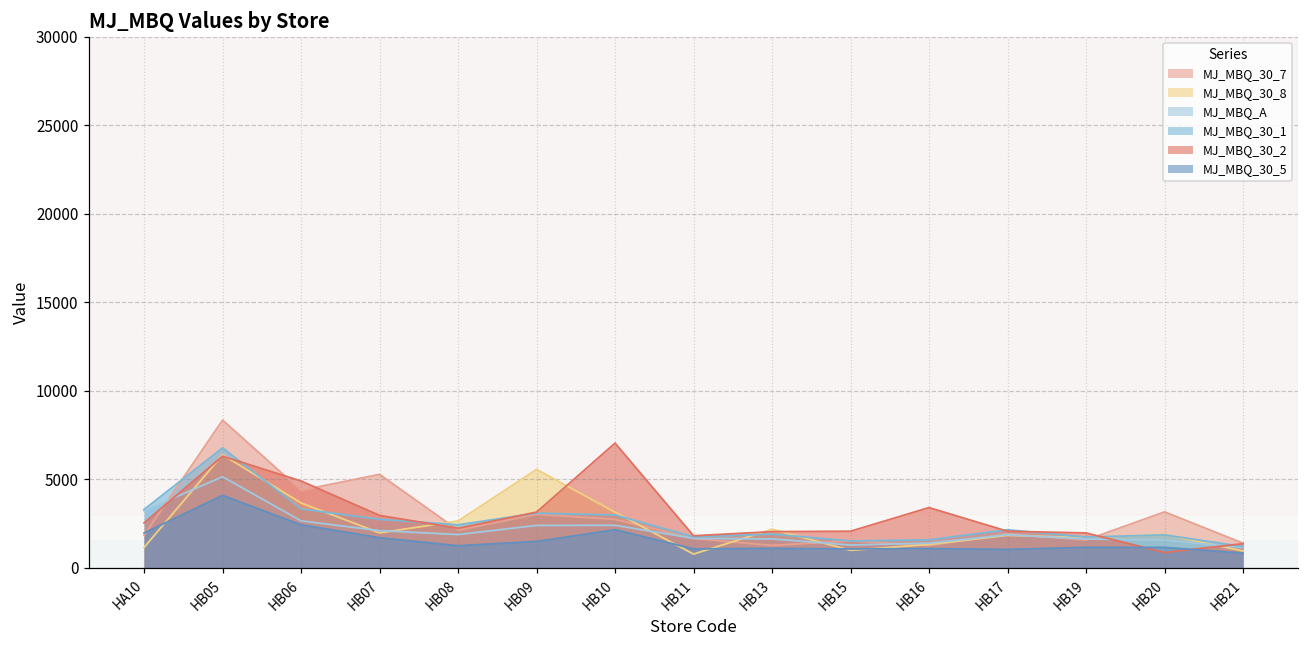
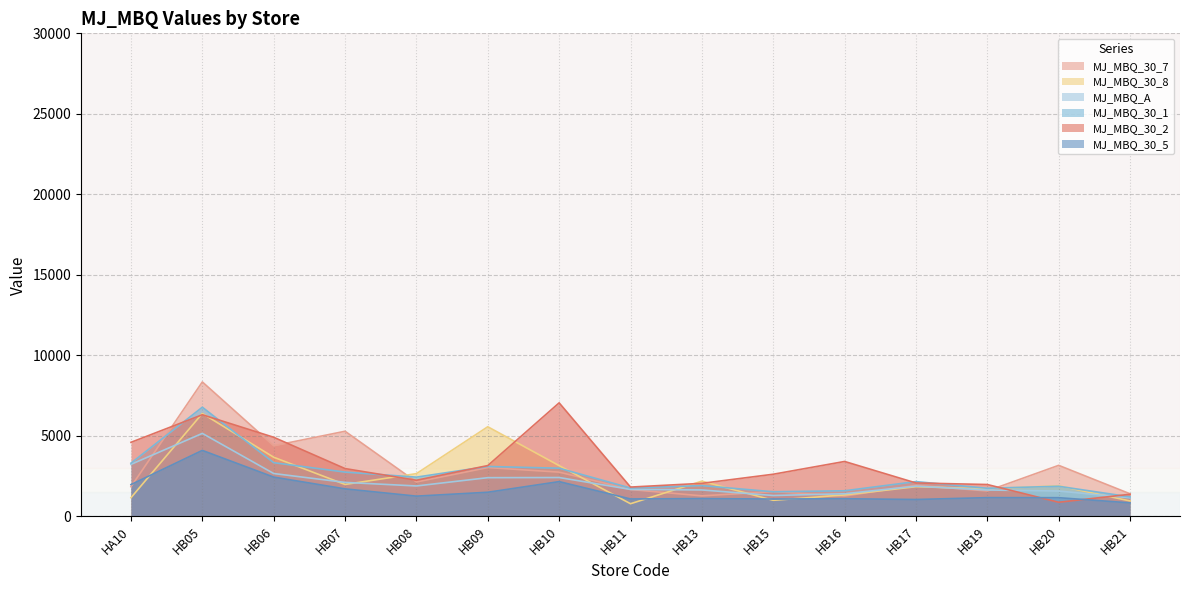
  {
    "MJ_MBQ_30_2": {
-     "HA10": 2500,
+     "HA10": 4600,
      "HB06": 4900,
      "HB07": 3000,
      "HB10": 7100,
-     "HB15": 2100,
+     "HB15": 2600,
      "HB16": 3400,
      "HB19": 2000,
      "HB20": 900
    }
  }
